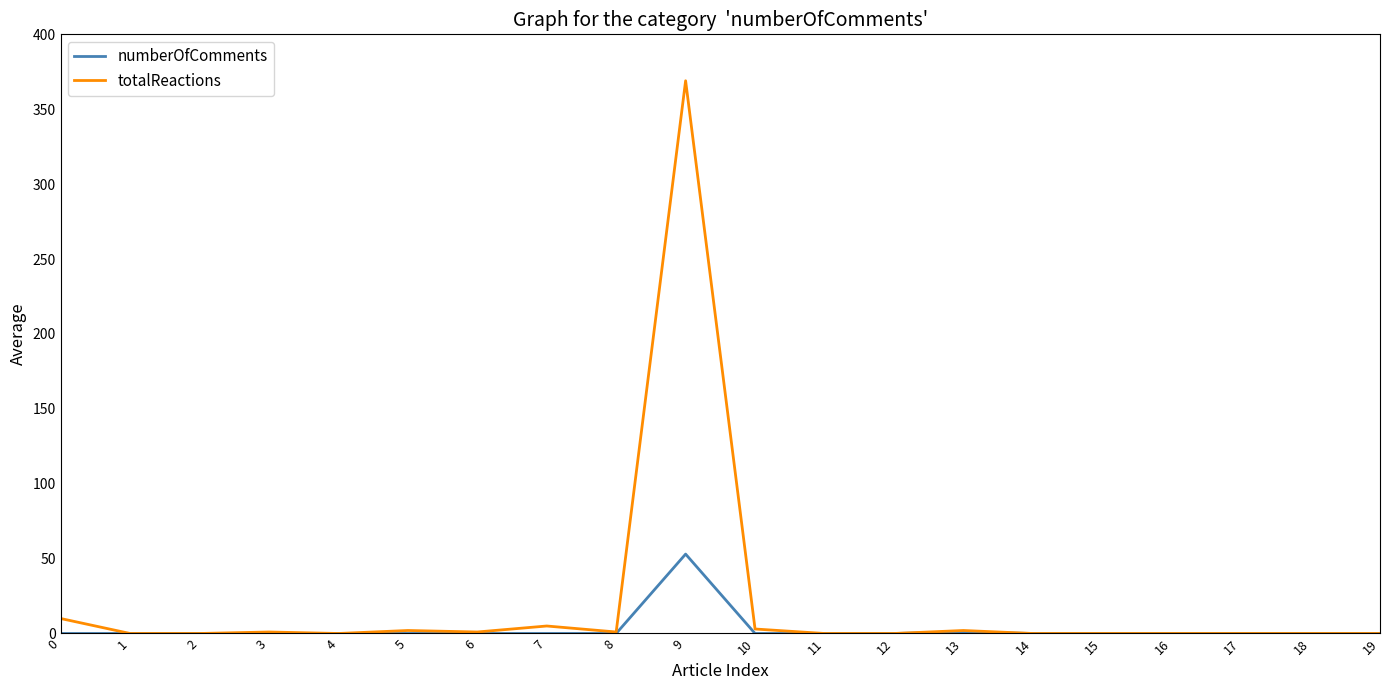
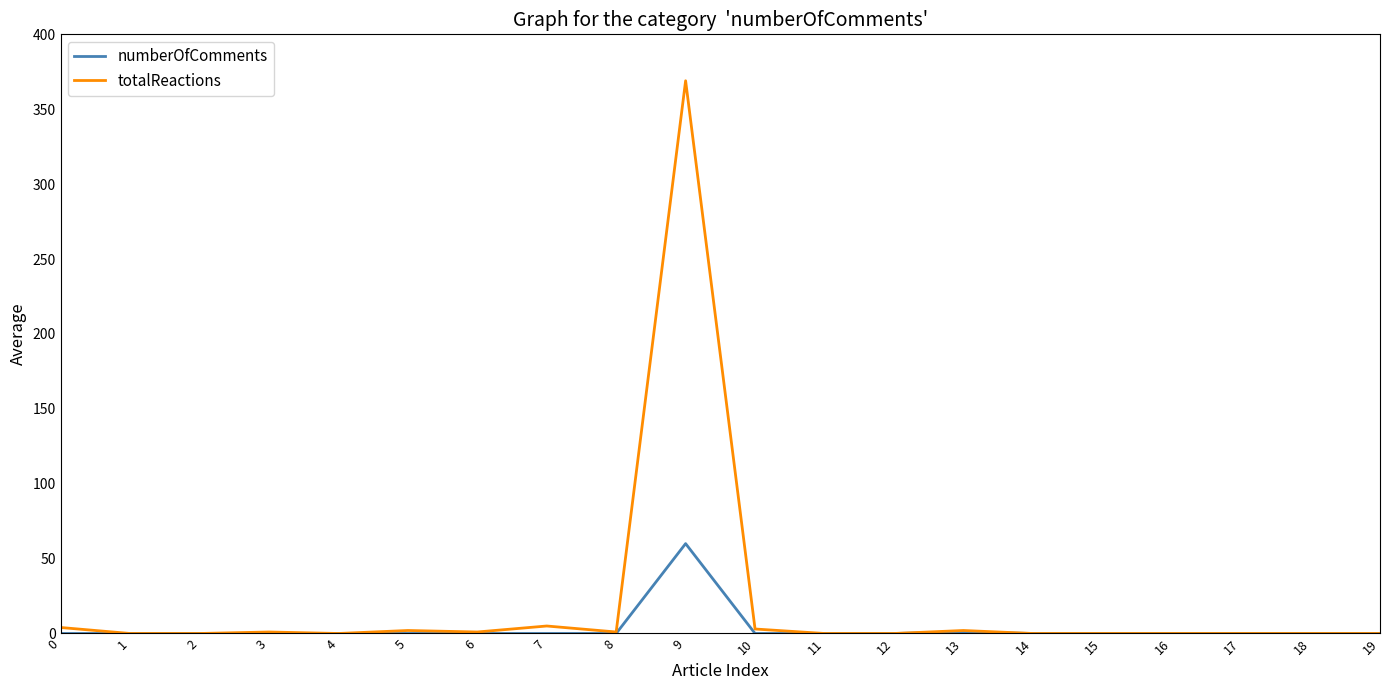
  {
    "numberOfComments": {
      "0": 0,
      "5": 0,
      "7": 0,
-     "9": 53,
+     "9": 60,
      "10": 0
    },
    "totalReactions": {
-     "0": 10,
+     "0": 4,
      "5": 2,
      "7": 5,
      "9": 369,
      "10": 3
    }
  }
